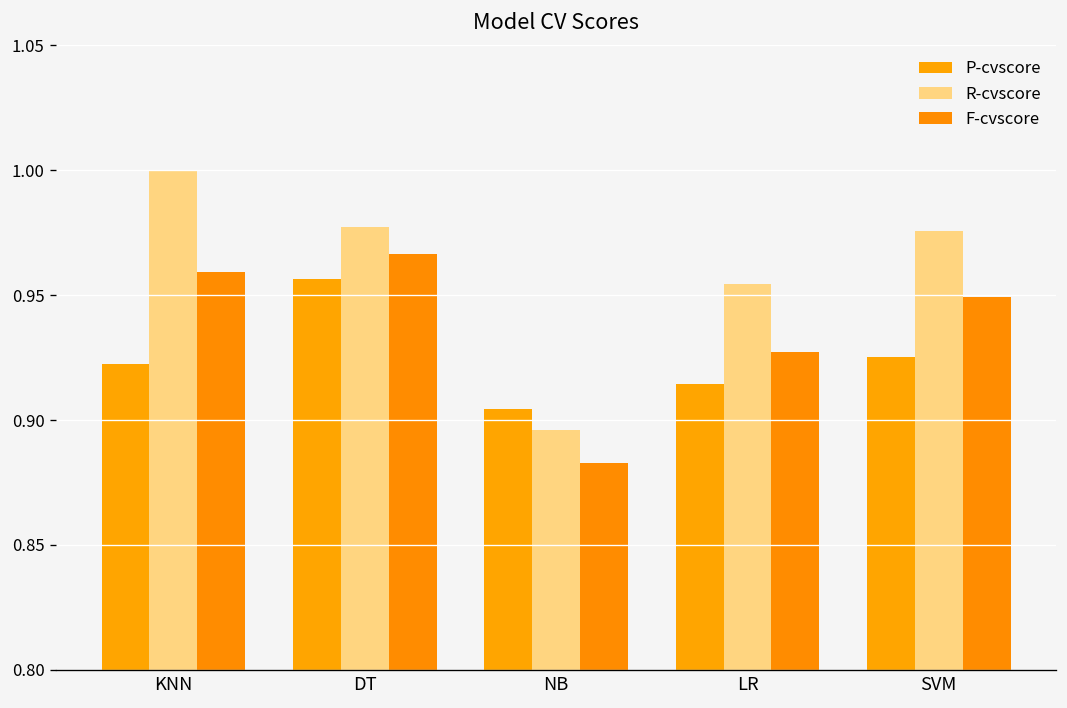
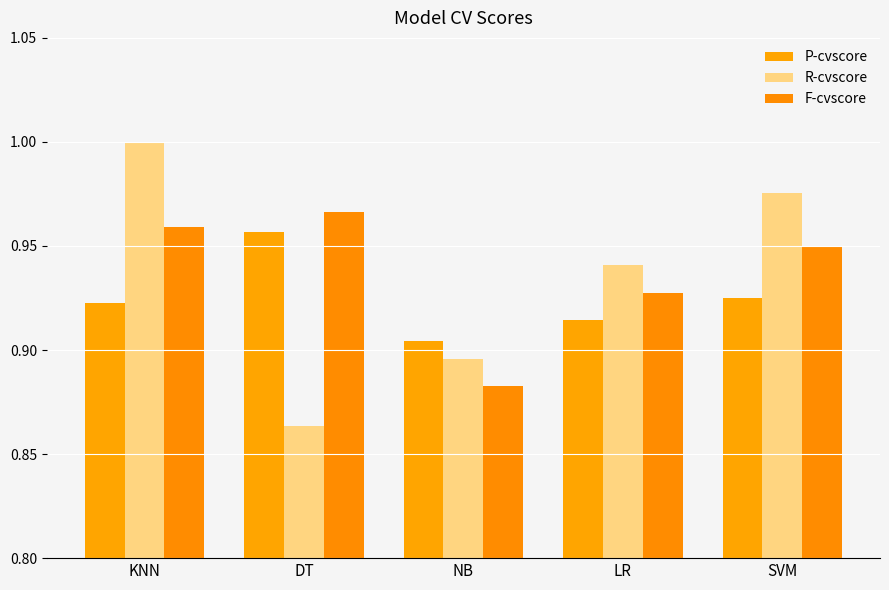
  {
    "R-cvscore": {
      "KNN": 1.000,
-     "DT": 0.977,
+     "DT": 0.864,
      "NB": 0.896,
-     "LR": 0.955,
+     "LR": 0.941,
      "SVM": 0.976
    }
  }
